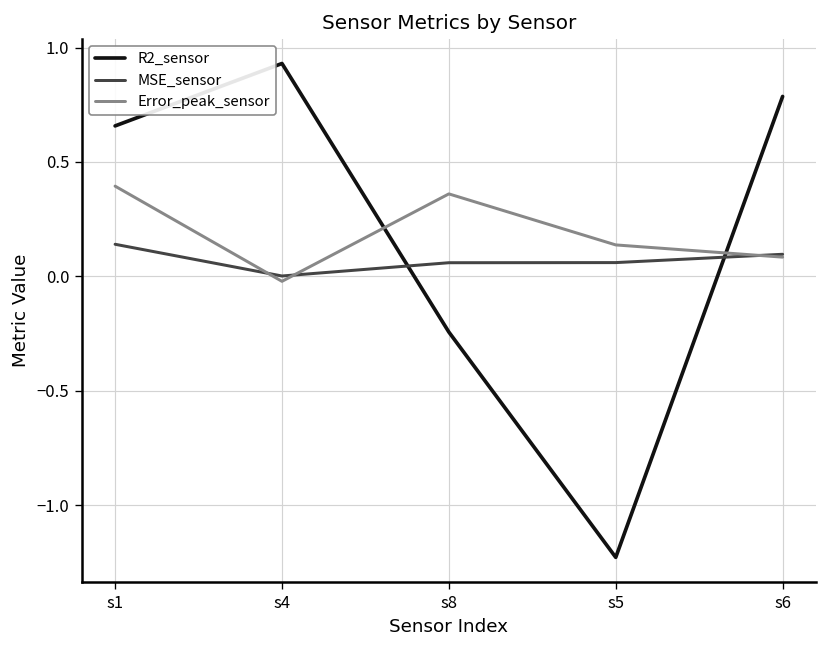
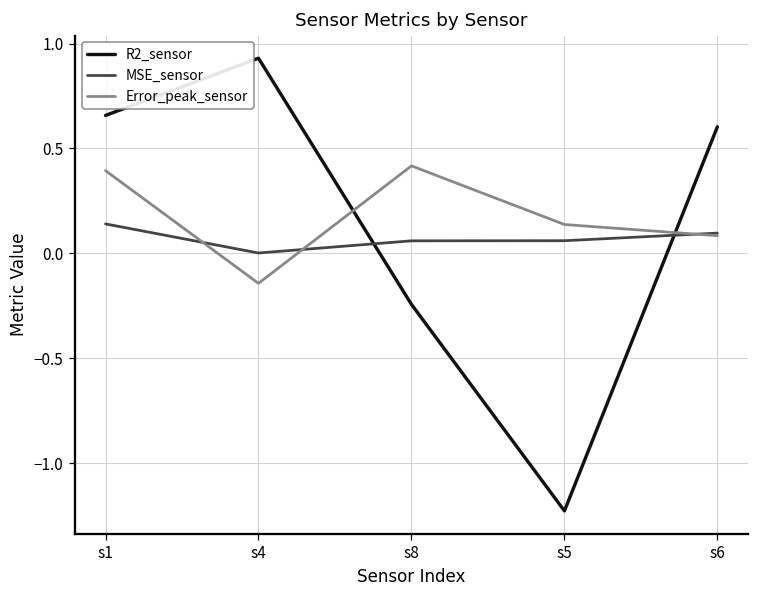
  {
    "R2_sensor": {
      "s1": 0.66,
      "s4": 0.93,
      "s8": -0.24,
      "s5": -1.23,
-     "s6": 0.79
+     "s6": 0.60
    },
    "MSE_sensor": {
      "s1": 0.14,
      "s4": 0.00,
      "s8": 0.06,
      "s5": 0.06
    },
    "Error_peak_sensor": {
      "s1": 0.39,
-     "s4": -0.02,
-     "s8": 0.36,
+     "s4": -0.14,
+     "s8": 0.42,
      "s5": 0.14
    }
  }
